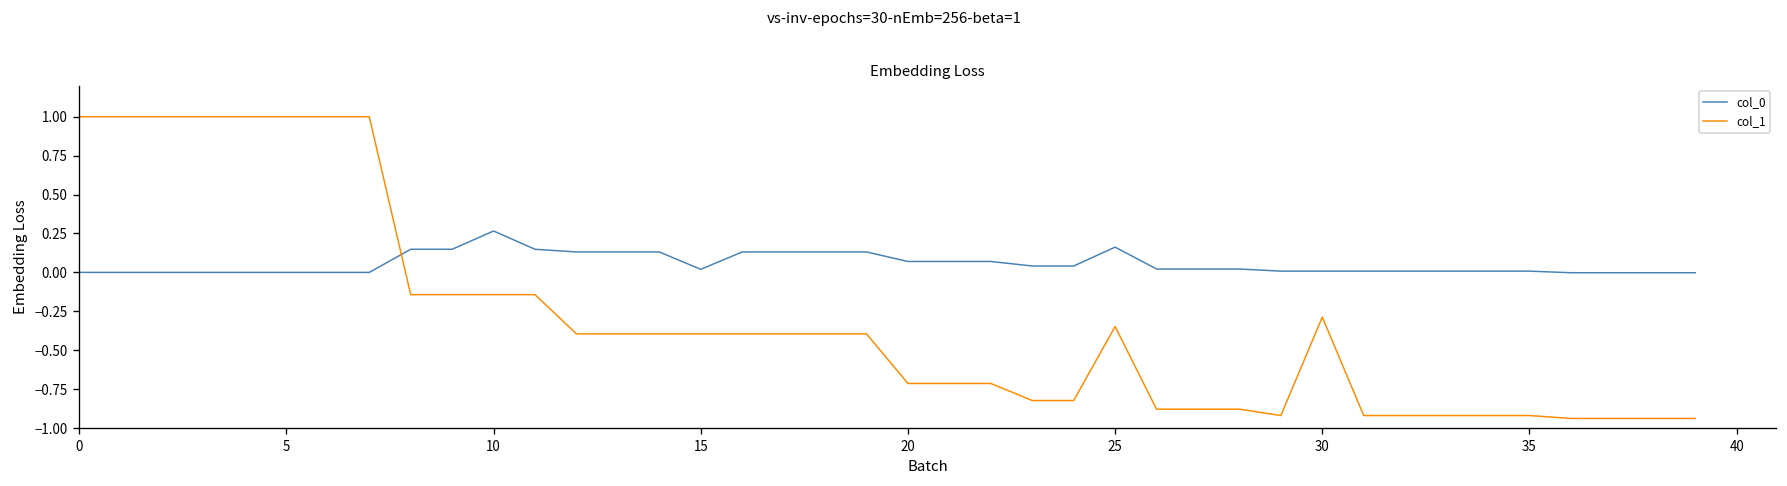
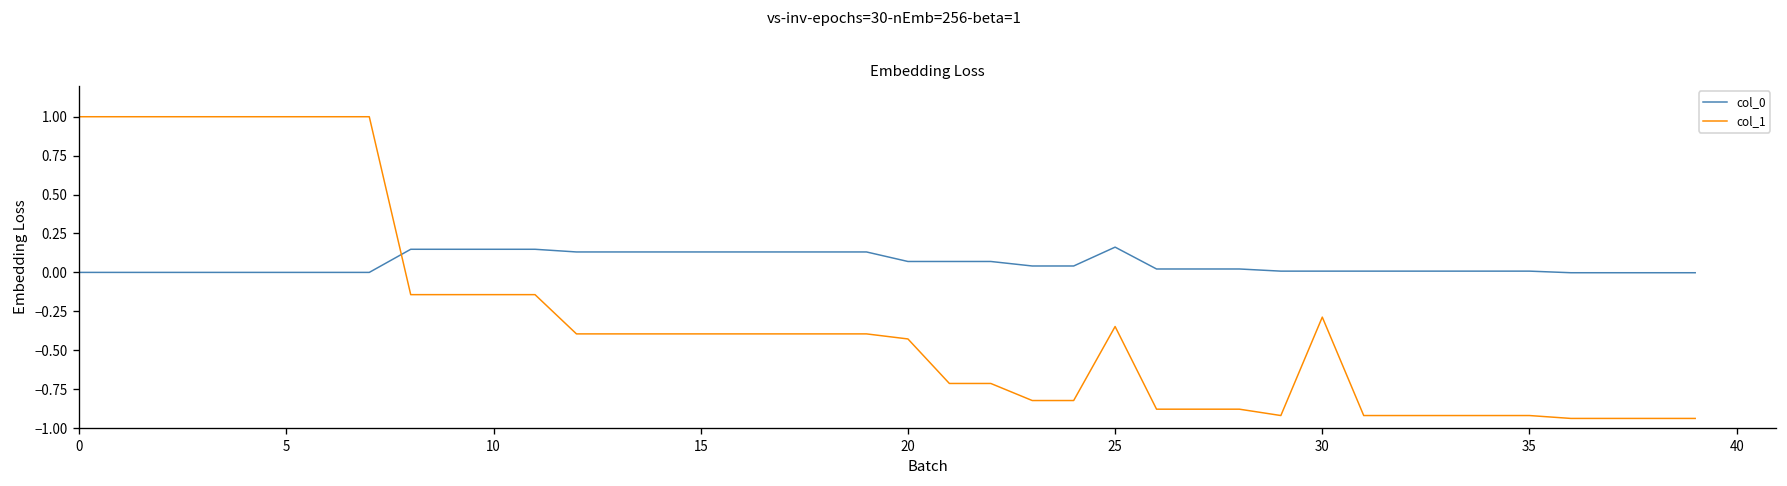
  {
    "col_0": {
      "0": 0.00,
      "5": 0.00,
-     "10": 0.27,
-     "15": 0.02,
+     "10": 0.15,
+     "15": 0.13,
      "20": 0.07,
      "25": 0.16,
      "30": 0.01,
      "35": 0.01
    },
    "col_1": {
      "0": 1.00,
      "5": 1.00,
      "10": -0.14,
      "15": -0.40,
-     "20": -0.71,
+     "20": -0.43,
      "25": -0.35,
      "30": -0.29,
      "35": -0.92
    }
  }
